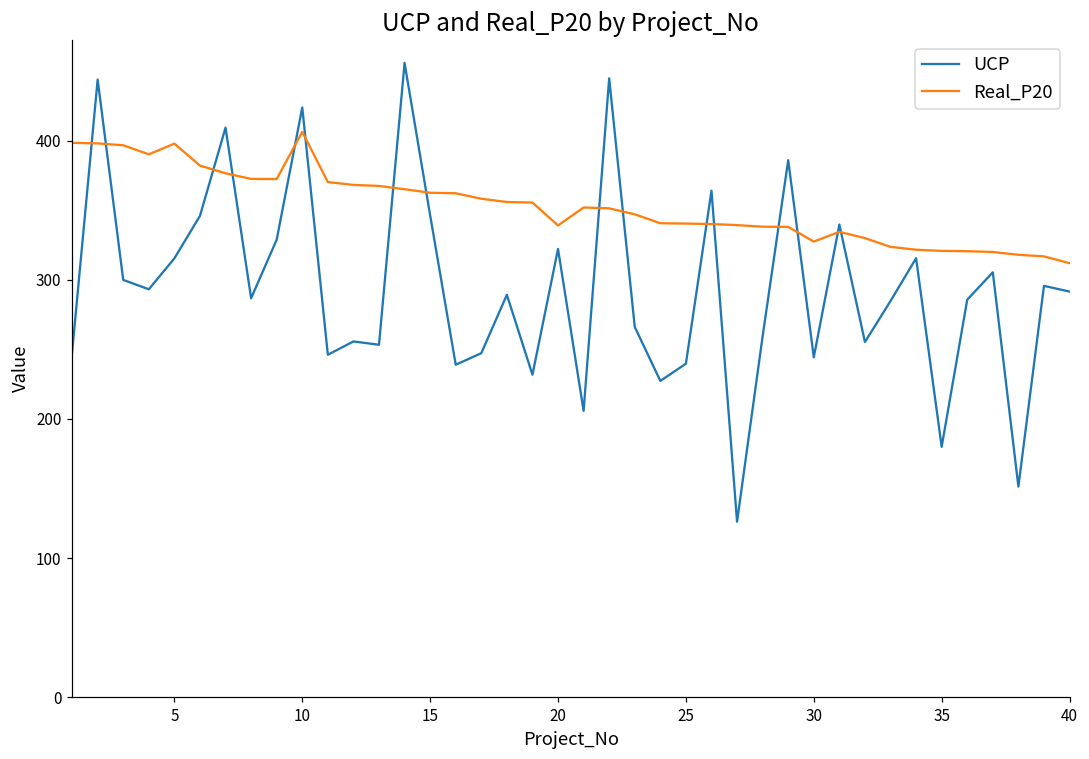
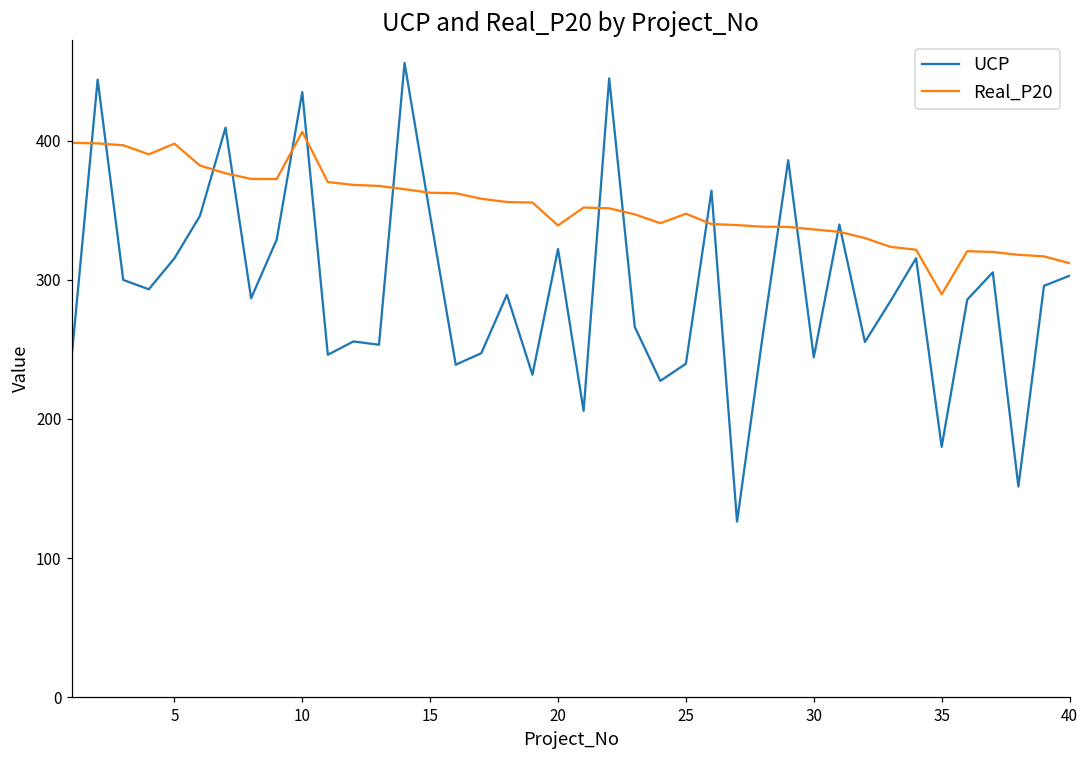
  {
    "UCP": {
      "5": 315,
-     "10": 424,
+     "10": 435,
      "15": 346,
      "20": 322,
      "25": 240,
      "30": 244,
      "35": 180,
-     "40": 292
+     "40": 303
    },
    "Real_P20": {
      "5": 398,
      "10": 406,
      "15": 363,
      "20": 339,
-     "25": 340,
-     "30": 328,
-     "35": 321,
+     "25": 348,
+     "30": 336,
+     "35": 290,
      "40": 312
    }
  }
